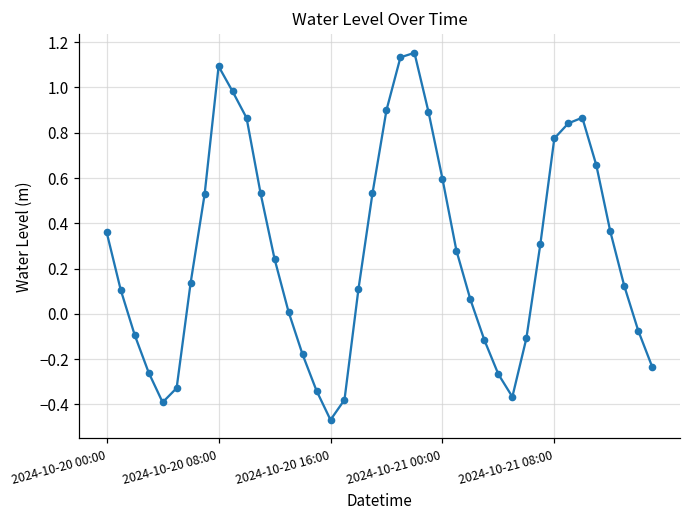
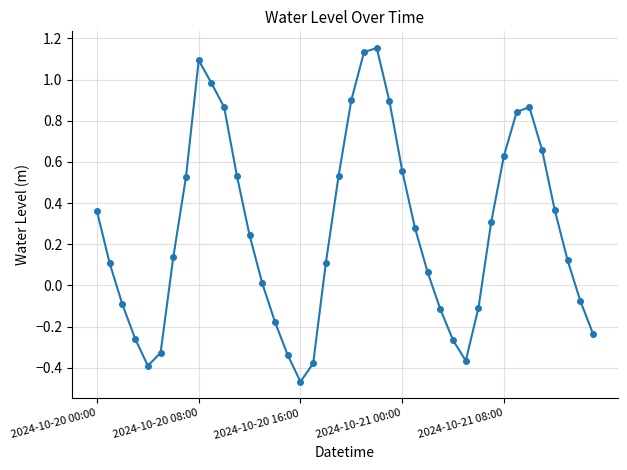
  {
    "2024-10-20 00:00": 0.36,
    "2024-10-20 08:00": 1.09,
    "2024-10-20 16:00": -0.47,
-   "2024-10-21 00:00": 0.60,
-   "2024-10-21 08:00": 0.77
+   "2024-10-21 00:00": 0.56,
+   "2024-10-21 08:00": 0.63
  }
